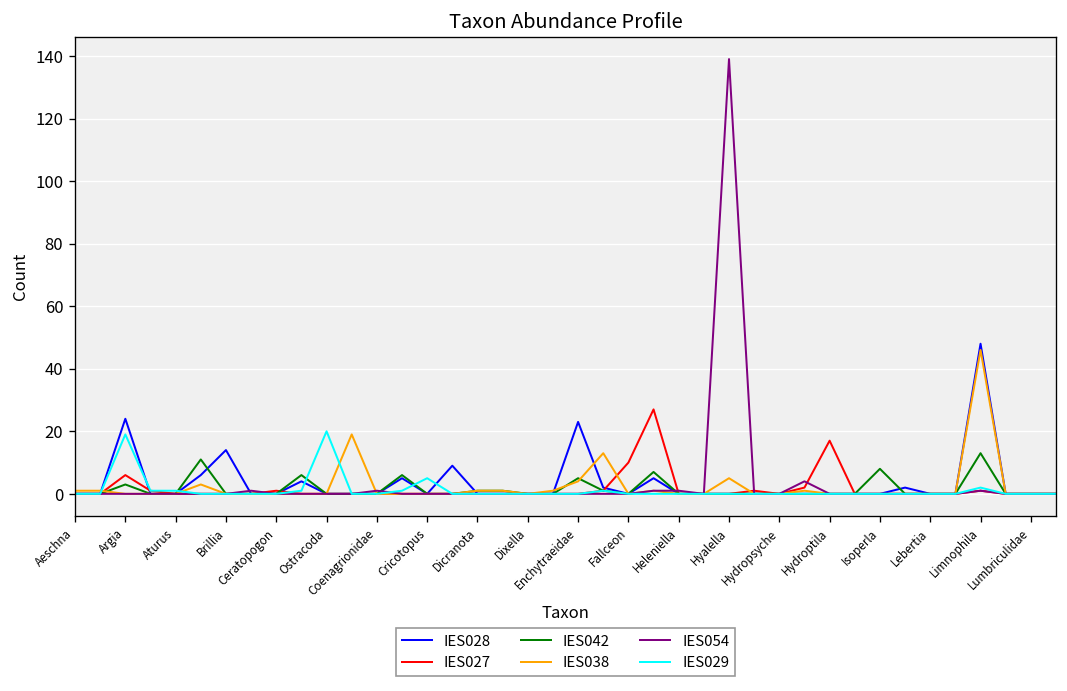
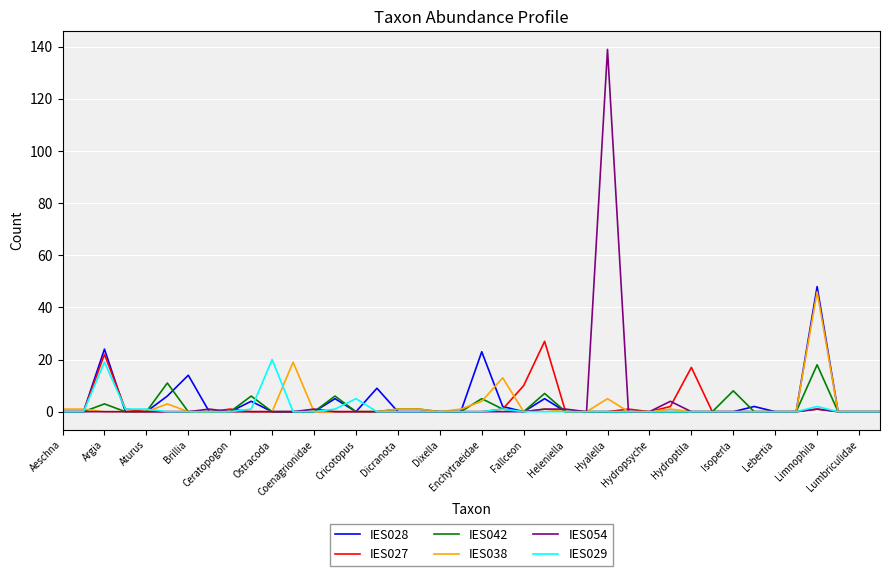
  {
    "IES028": {
      "Argia": 24,
      "Brillia": 14,
      "Enchytraeidae": 23,
      "Limnophila": 48
    },
    "IES027": {
-     "Argia": 6,
+     "Argia": 22,
      "Ceratopogon": 1,
      "Fallceon": 10,
      "Hydroptila": 17
    },
    "IES042": {
      "Argia": 3,
      "Enchytraeidae": 5,
      "Isoperla": 8,
-     "Limnophila": 13
+     "Limnophila": 18
    },
    "IES038": {
      "Aeschna": 1,
      "Enchytraeidae": 4,
      "Hyalella": 5,
      "Limnophila": 46
    },
    "IES054": {
      "Coenagrionidae": 1,
      "Heleniella": 1,
      "Hyalella": 139
    },
    "IES029": {
      "Argia": 19,
      "Aturus": 1,
      "Ostracoda": 20,
      "Cricotopus": 5,
      "Limnophila": 2
    }
  }
